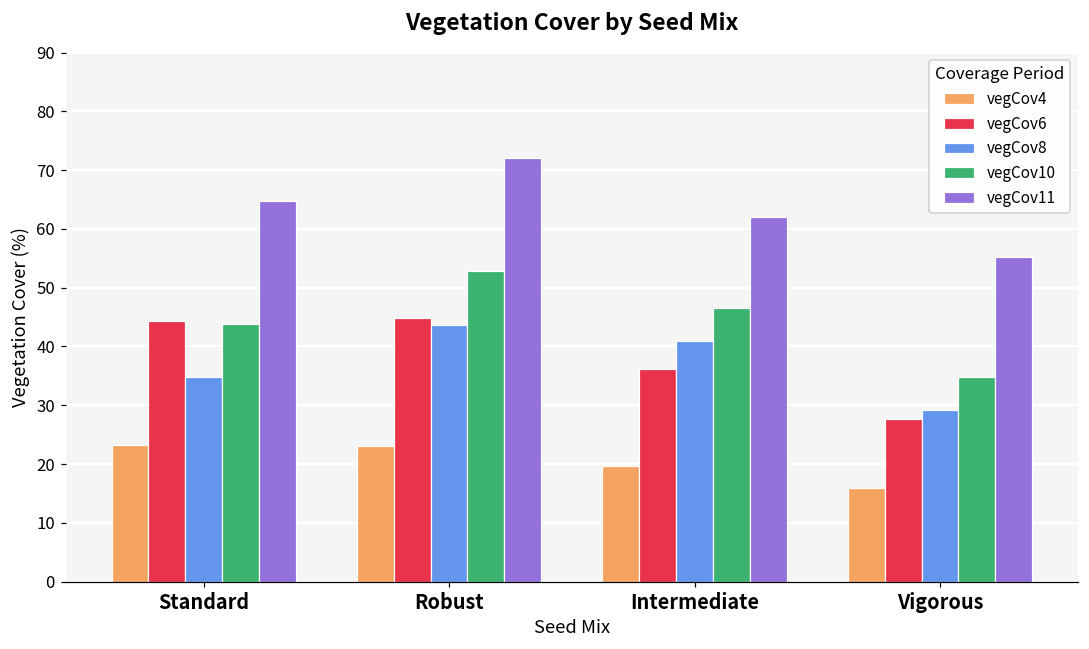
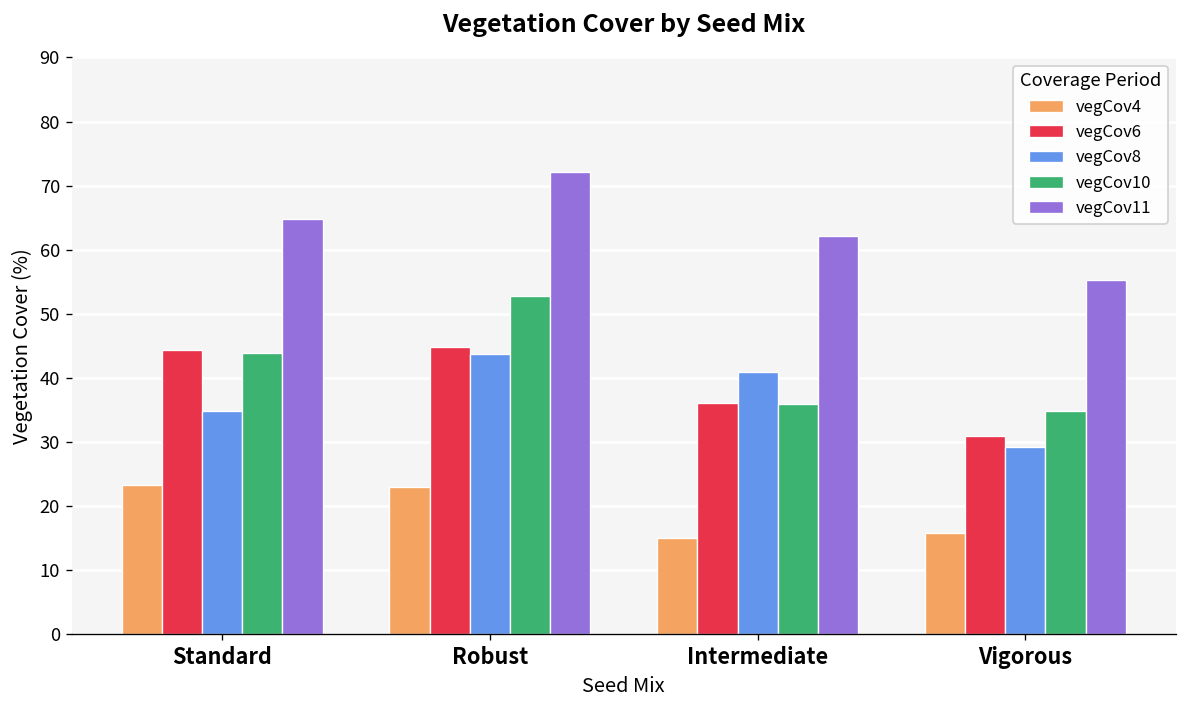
  {
    "vegCov4": {
      "Standard": 23,
      "Robust": 23,
-     "Intermediate": 20,
+     "Intermediate": 15,
      "Vigorous": 16
    },
    "vegCov6": {
      "Standard": 44,
      "Robust": 45,
      "Intermediate": 36,
-     "Vigorous": 28
+     "Vigorous": 31
    },
    "vegCov8": {
      "Standard": 35,
      "Robust": 44,
      "Intermediate": 41,
      "Vigorous": 29
    },
    "vegCov10": {
      "Standard": 44,
      "Robust": 53,
-     "Intermediate": 47,
+     "Intermediate": 36,
      "Vigorous": 35
    },
    "vegCov11": {
      "Standard": 65,
      "Robust": 72,
      "Intermediate": 62,
      "Vigorous": 55
    }
  }
